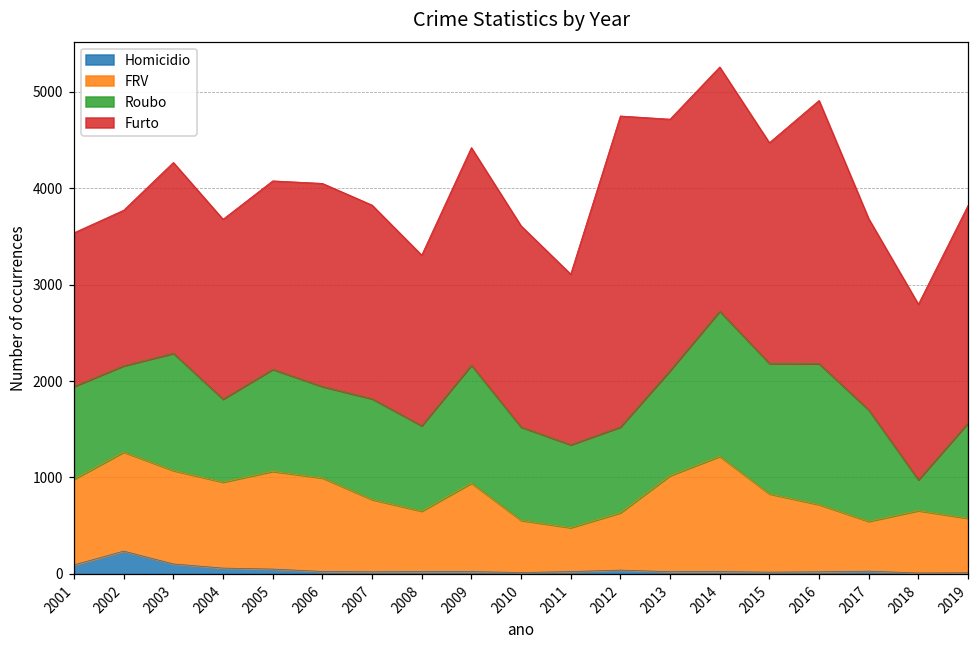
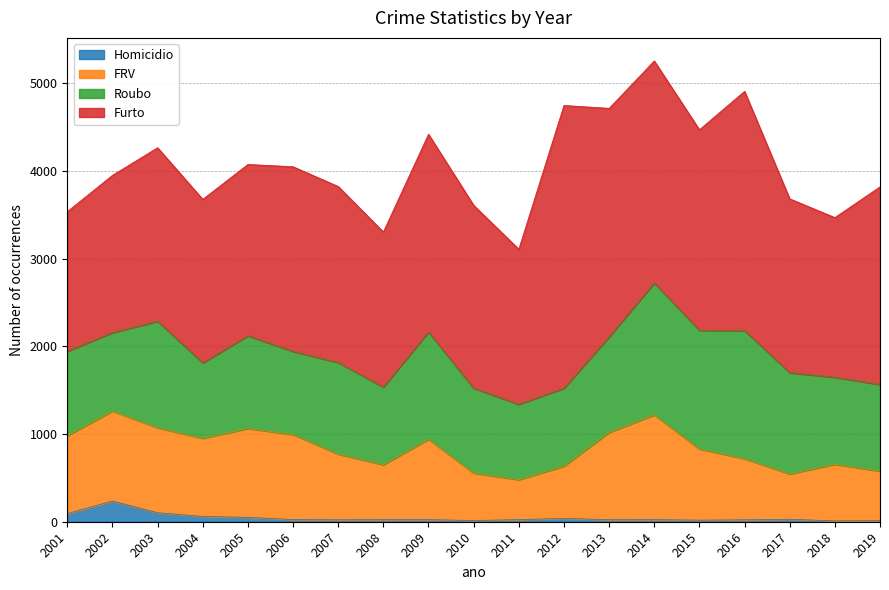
  {
    "Homicidio": {
      "2001": 100,
      "2002": 200,
      "2003": 100,
      "2004": 100,
      "2005": 100,
      "2006": 0,
      "2007": 0,
      "2008": 0,
      "2009": 0,
      "2010": 0,
      "2011": 0,
      "2012": 0,
      "2013": 0,
      "2014": 0,
      "2015": 0,
      "2016": 0,
      "2017": 0,
      "2018": 0,
      "2019": 0
    },
    "FRV": {
      "2001": 900,
      "2002": 1000,
      "2003": 1000,
      "2004": 900,
      "2005": 1000,
      "2006": 1000,
      "2007": 700,
      "2008": 600,
      "2009": 900,
      "2010": 500,
      "2011": 500,
      "2012": 600,
      "2013": 1000,
      "2014": 1200,
      "2015": 800,
      "2016": 700,
      "2017": 500,
      "2018": 600,
      "2019": 600
    },
    "Roubo": {
      "2001": 1000,
      "2002": 900,
      "2003": 1200,
      "2004": 900,
      "2005": 1100,
      "2006": 900,
      "2007": 1000,
      "2008": 900,
      "2009": 1200,
      "2010": 1000,
      "2011": 900,
      "2012": 900,
      "2013": 1100,
      "2014": 1500,
      "2015": 1400,
      "2016": 1500,
      "2017": 1200,
-     "2018": 300,
+     "2018": 1000,
      "2019": 1000
    },
    "Furto": {
      "2001": 1600,
-     "2002": 1600,
+     "2002": 1800,
      "2003": 2000,
      "2004": 1900,
      "2005": 2000,
      "2006": 2100,
      "2007": 2000,
      "2008": 1800,
      "2009": 2300,
      "2010": 2100,
      "2011": 1800,
      "2012": 3200,
      "2013": 2600,
      "2014": 2500,
      "2015": 2300,
      "2016": 2700,
      "2017": 2000,
      "2018": 1800,
      "2019": 2300
    }
  }
